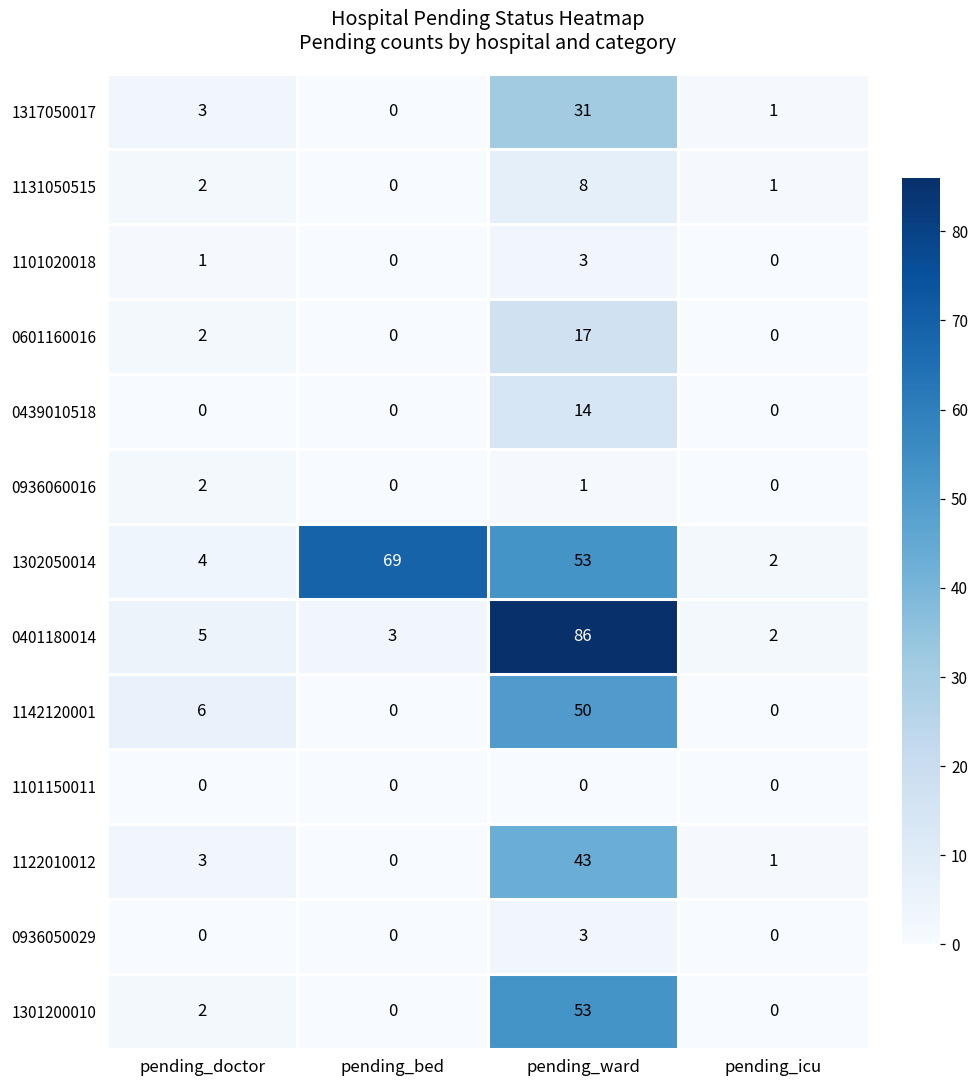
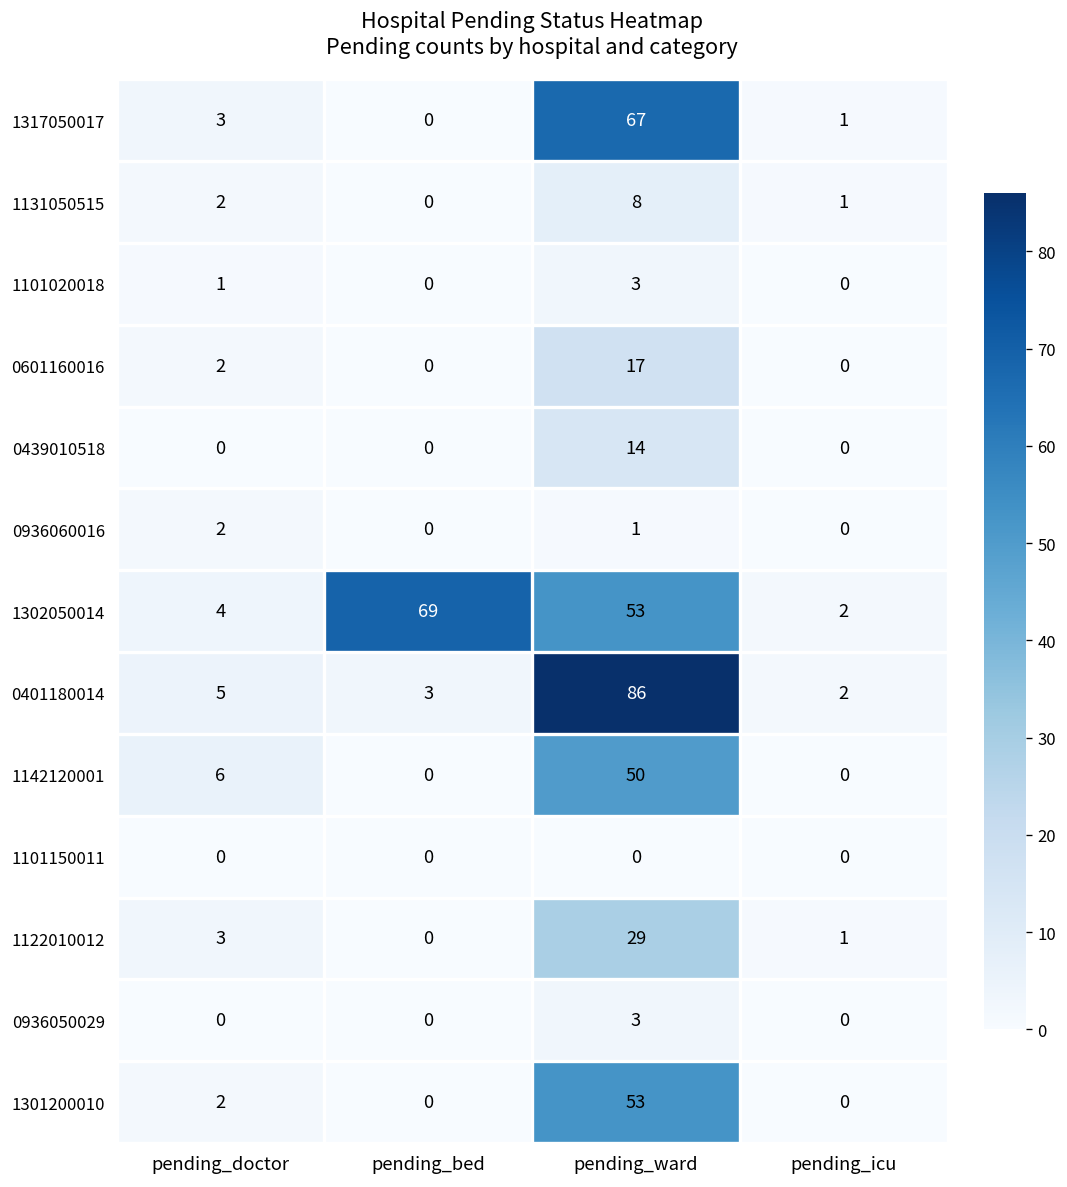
  {
    "1317050017": {
      "pending_doctor": 3,
      "pending_bed": 0,
-     "pending_ward": 31,
+     "pending_ward": 67,
      "pending_icu": 1
    },
    "1131050515": {
      "pending_doctor": 2,
      "pending_bed": 0,
      "pending_ward": 8,
      "pending_icu": 1
    },
    "1101020018": {
      "pending_doctor": 1,
      "pending_bed": 0,
      "pending_ward": 3,
      "pending_icu": 0
    },
    "0601160016": {
      "pending_doctor": 2,
      "pending_bed": 0,
      "pending_ward": 17,
      "pending_icu": 0
    },
    "0439010518": {
      "pending_doctor": 0,
      "pending_bed": 0,
      "pending_ward": 14,
      "pending_icu": 0
    },
    "0936060016": {
      "pending_doctor": 2,
      "pending_bed": 0,
      "pending_ward": 1,
      "pending_icu": 0
    },
    "1302050014": {
      "pending_doctor": 4,
      "pending_bed": 69,
      "pending_ward": 53,
      "pending_icu": 2
    },
    "0401180014": {
      "pending_doctor": 5,
      "pending_bed": 3,
      "pending_ward": 86,
      "pending_icu": 2
    },
    "1142120001": {
      "pending_doctor": 6,
      "pending_bed": 0,
      "pending_ward": 50,
      "pending_icu": 0
    },
    "1101150011": {
      "pending_doctor": 0,
      "pending_bed": 0,
      "pending_ward": 0,
      "pending_icu": 0
    },
    "1122010012": {
      "pending_doctor": 3,
      "pending_bed": 0,
-     "pending_ward": 43,
+     "pending_ward": 29,
      "pending_icu": 1
    },
    "0936050029": {
      "pending_doctor": 0,
      "pending_bed": 0,
      "pending_ward": 3,
      "pending_icu": 0
    },
    "1301200010": {
      "pending_doctor": 2,
      "pending_bed": 0,
      "pending_ward": 53,
      "pending_icu": 0
    }
  }
